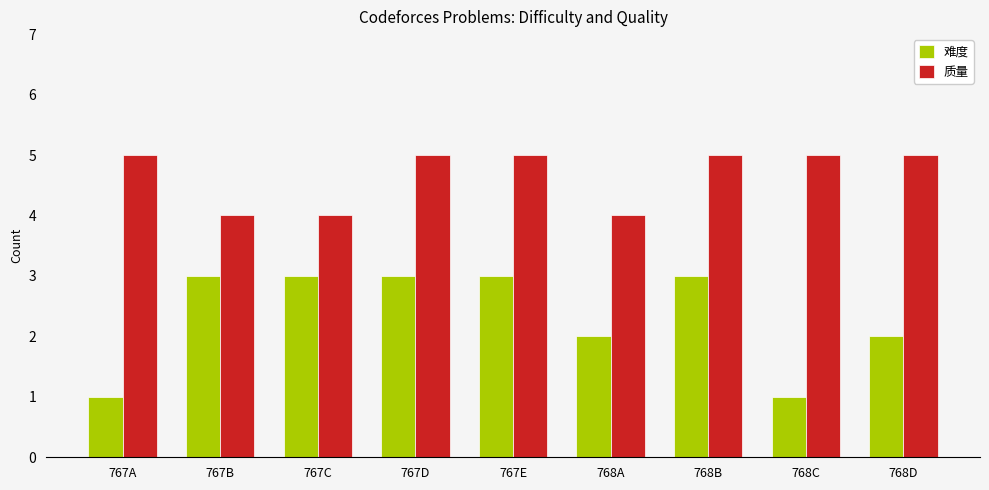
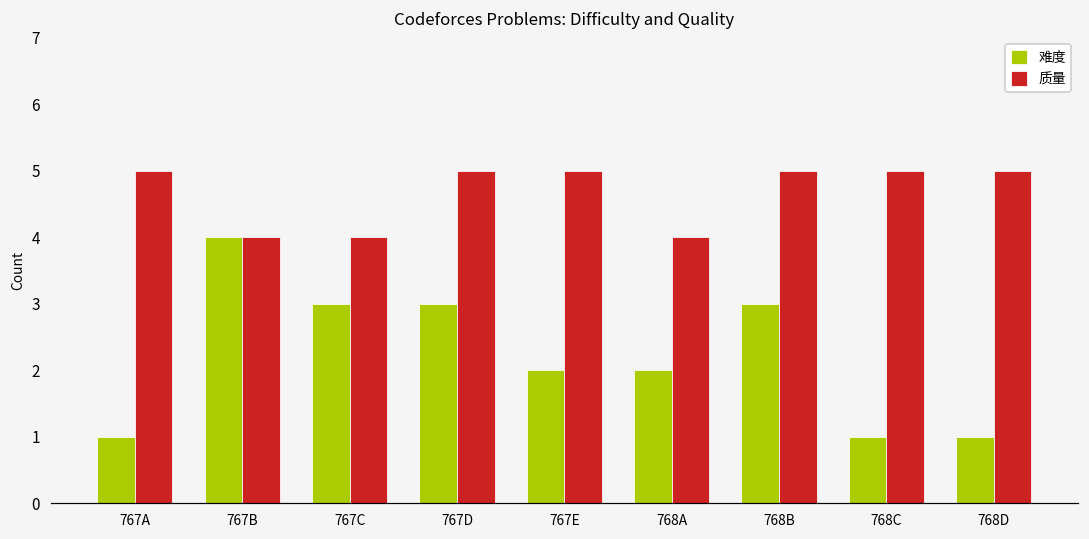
  {
    "难度": {
      "767A": 1,
-     "767B": 3,
+     "767B": 4,
      "767C": 3,
      "767D": 3,
-     "767E": 3,
+     "767E": 2,
      "768A": 2,
      "768B": 3,
      "768C": 1,
-     "768D": 2
+     "768D": 1
    },
    "质量": {
      "767A": 5,
      "767B": 4,
      "767C": 4,
      "767D": 5,
      "767E": 5,
      "768A": 4,
      "768B": 5,
      "768C": 5,
      "768D": 5
    }
  }
